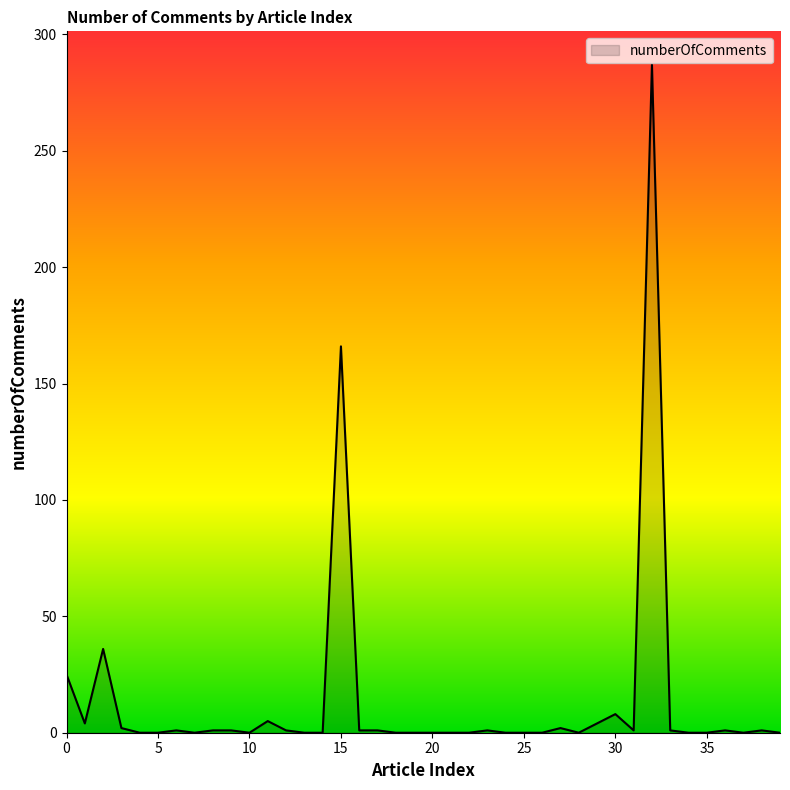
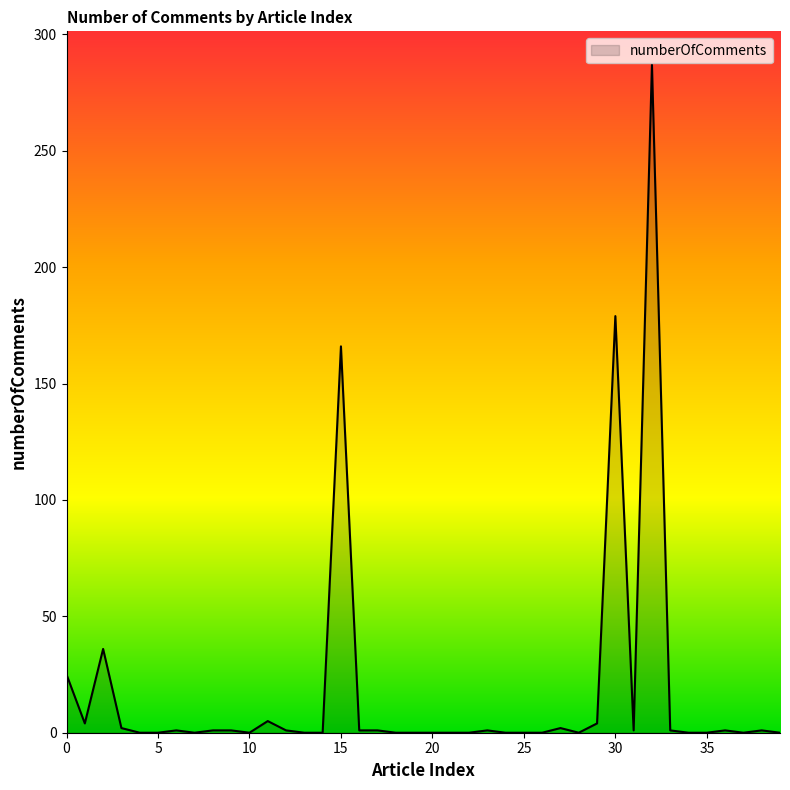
  {
    "0": 25,
    "5": 0,
    "10": 0,
    "15": 166,
    "20": 0,
    "25": 0,
-   "30": 8,
+   "30": 179,
    "35": 0
  }
